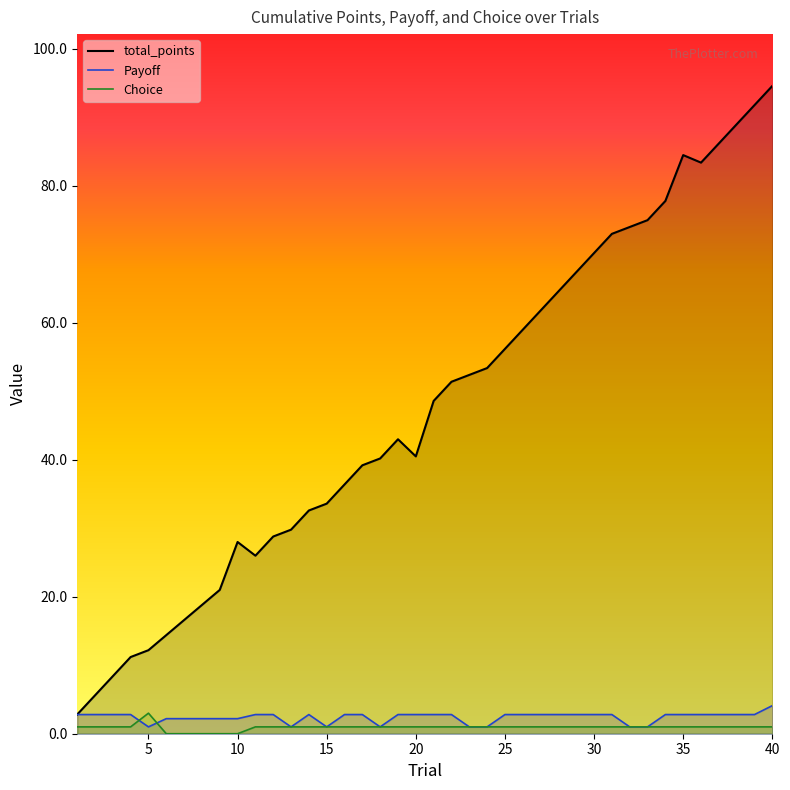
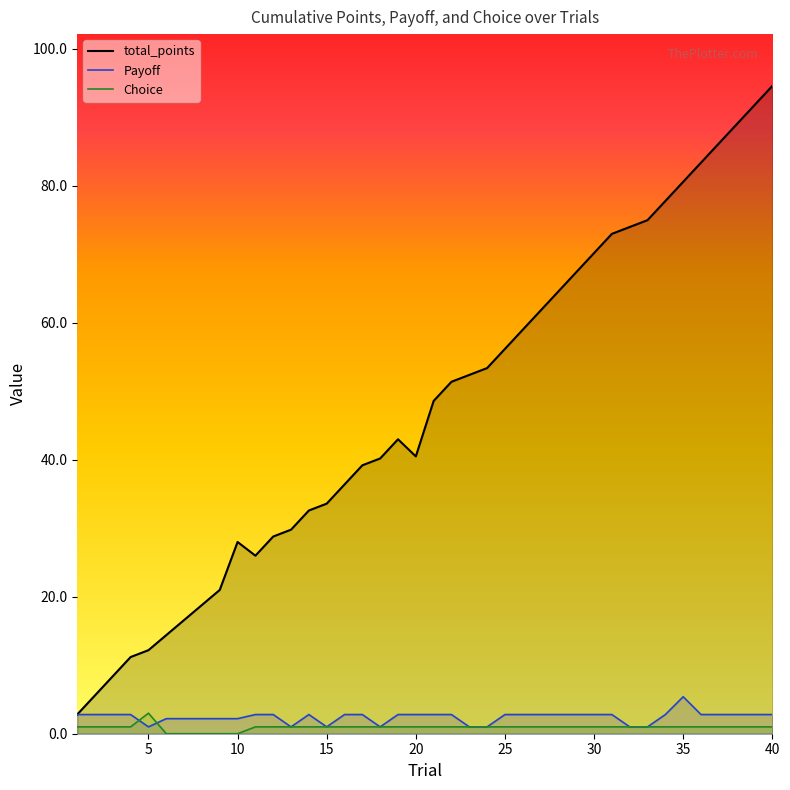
  {
    "total_points": {
      "5": 12,
      "10": 28,
      "15": 34,
      "20": 41,
      "25": 56,
      "30": 70,
-     "35": 85,
+     "35": 81,
      "40": 95
    },
    "Payoff": {
      "5": 1,
      "10": 2,
      "20": 3,
      "25": 3,
      "30": 3,
-     "35": 3,
-     "40": 4
+     "35": 5,
+     "40": 3
    },
    "Choice": {
      "5": 3,
      "10": 0,
      "20": 1,
      "25": 1,
      "30": 1,
      "35": 1,
      "40": 1
    }
  }
